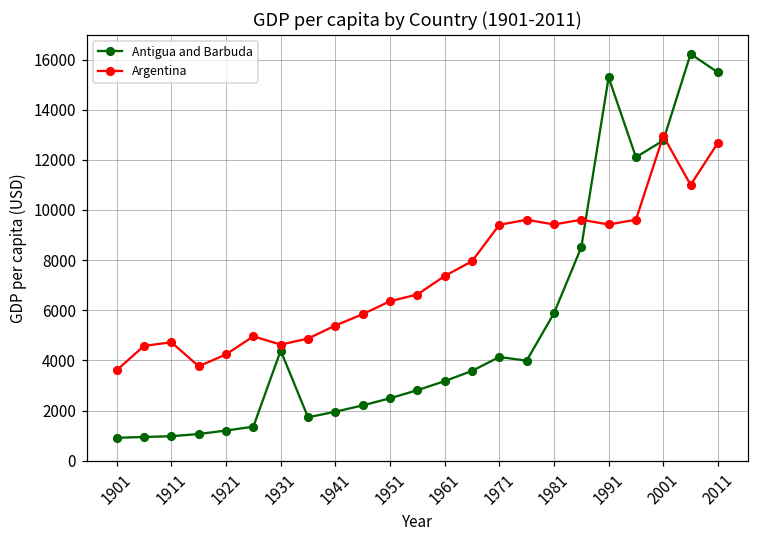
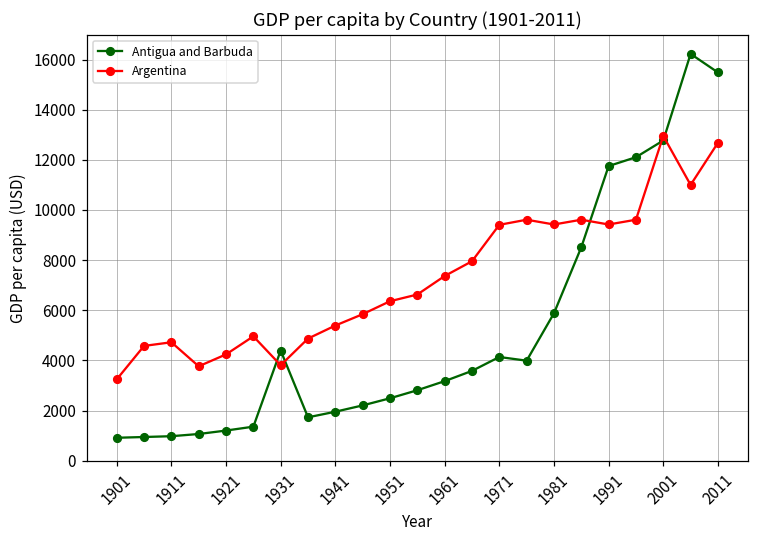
  {
    "Antigua and Barbuda": {
      "1901": 900,
      "1911": 1000,
      "1921": 1200,
      "1931": 4400,
      "1941": 2000,
      "1951": 2500,
      "1961": 3200,
      "1971": 4100,
      "1981": 5900,
-     "1991": 15300,
+     "1991": 11800,
      "2001": 12800,
      "2011": 15500
    },
    "Argentina": {
-     "1901": 3600,
+     "1901": 3200,
      "1911": 4700,
      "1921": 4200,
-     "1931": 4600,
+     "1931": 3800,
      "1941": 5400,
      "1951": 6400,
      "1961": 7400,
      "1971": 9400,
      "1981": 9400,
      "1991": 9400,
      "2001": 13000,
      "2011": 12700
    }
  }
